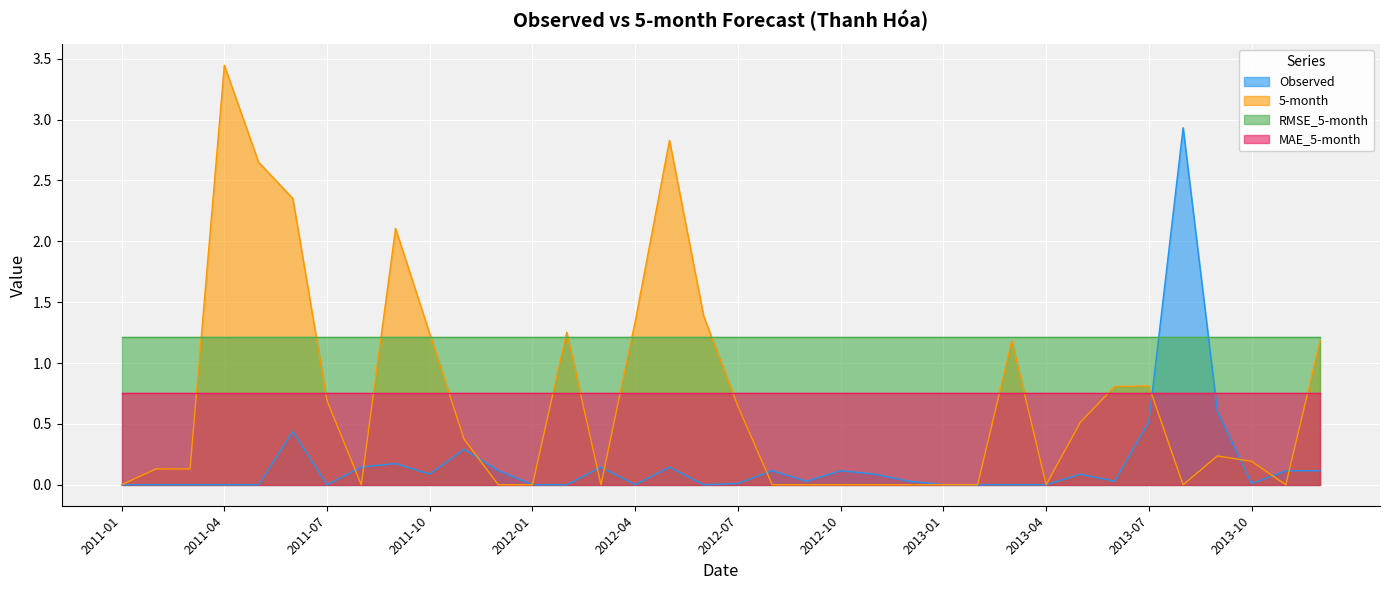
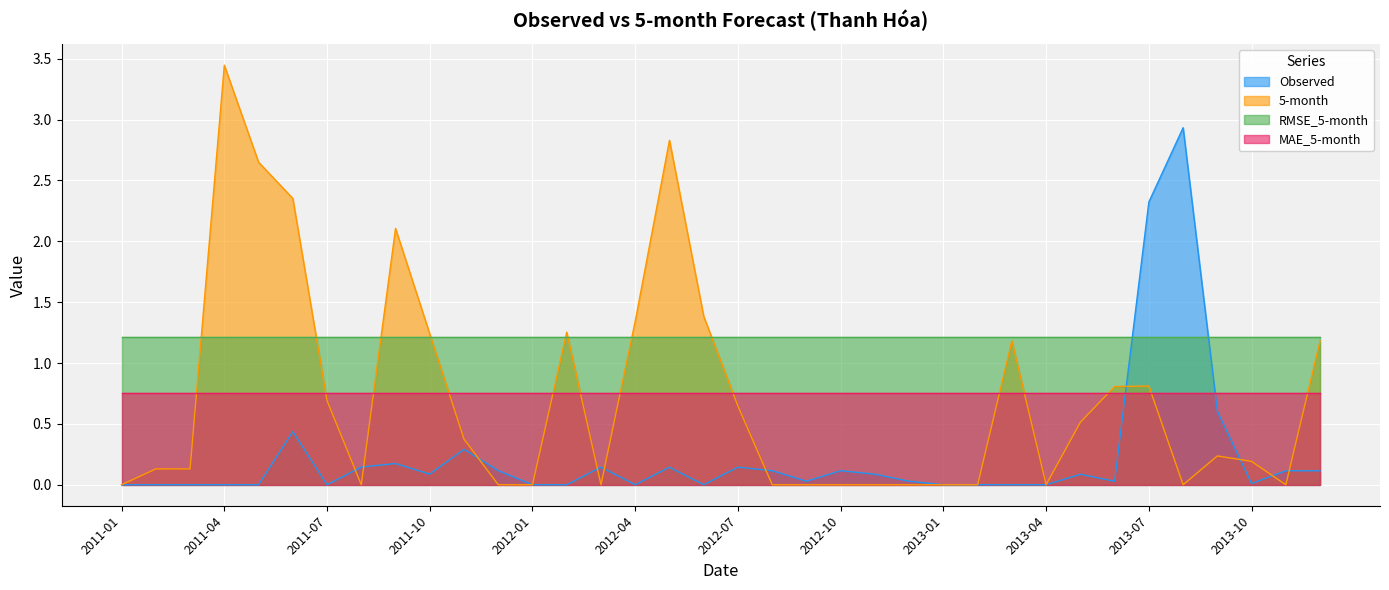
  {
    "Observed": {
      "2011-04": 0.00,
      "2011-07": 0.00,
      "2011-10": 0.09,
      "2012-04": 0.00,
-     "2012-07": 0.01,
+     "2012-07": 0.14,
      "2012-10": 0.12,
-     "2013-07": 0.52,
+     "2013-07": 2.32,
      "2013-10": 0.01
    },
    "5-month": {
      "2011-04": 3.45,
      "2011-07": 0.69,
      "2011-10": 1.24,
      "2012-04": 1.34,
      "2012-07": 0.65,
      "2012-10": 0.00,
      "2013-07": 0.81,
      "2013-10": 0.19
    },
    "RMSE_5-month": {
      "2011-01": 1.21,
      "2011-04": 1.21,
      "2011-07": 1.21,
      "2011-10": 1.21,
      "2012-01": 1.21,
      "2012-04": 1.21,
      "2012-07": 1.21,
      "2012-10": 1.21,
      "2013-01": 1.21,
      "2013-04": 1.21,
      "2013-07": 1.21,
      "2013-10": 1.21
    },
    "MAE_5-month": {
      "2011-01": 0.75,
      "2011-04": 0.75,
      "2011-07": 0.75,
      "2011-10": 0.75,
      "2012-01": 0.75,
      "2012-04": 0.75,
      "2012-07": 0.75,
      "2012-10": 0.75,
      "2013-01": 0.75,
      "2013-04": 0.75,
      "2013-07": 0.75,
      "2013-10": 0.75
    }
  }
